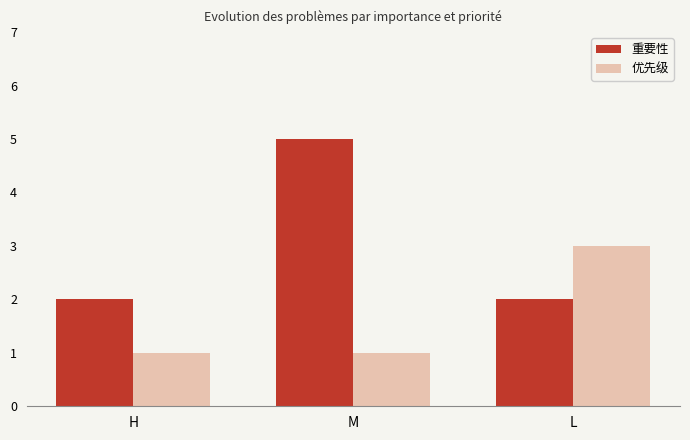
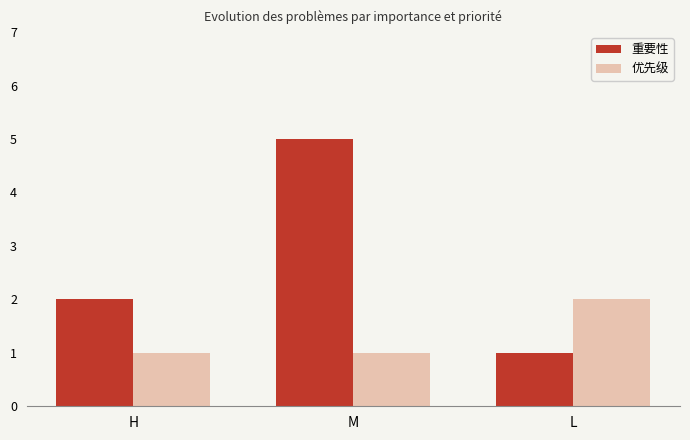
  {
    "重要性": {
      "H": 2,
      "M": 5,
-     "L": 2
+     "L": 1
    },
    "优先级": {
      "H": 1,
      "M": 1,
-     "L": 3
+     "L": 2
    }
  }
